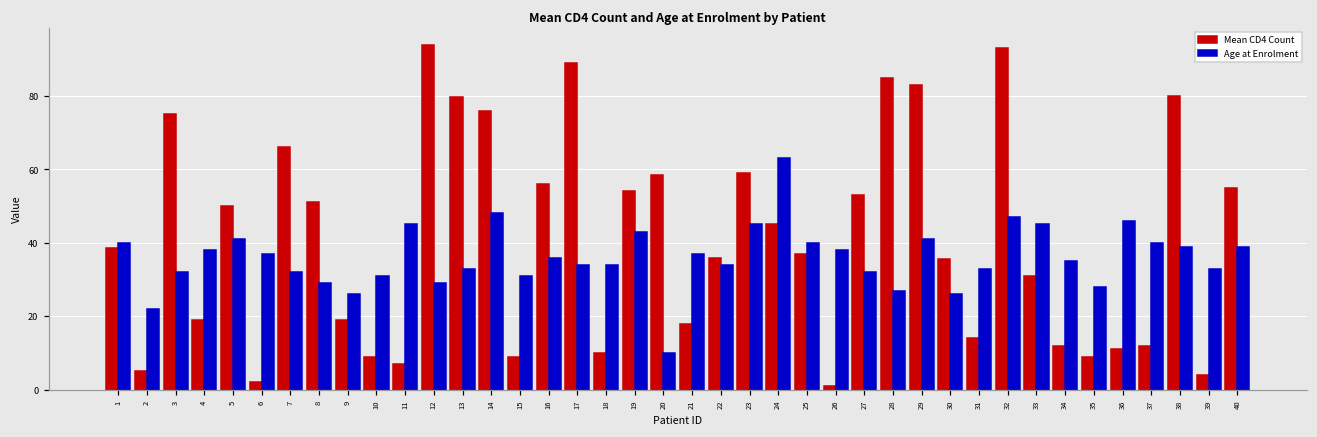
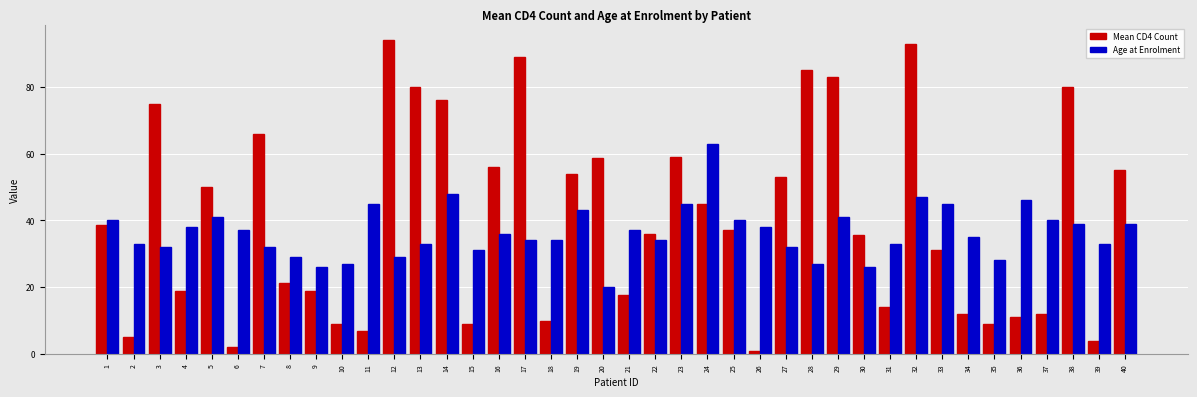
  {
    "Mean CD4 Count": {
      "1": 39,
      "2": 5,
      "3": 75,
      "4": 19,
      "5": 50,
      "6": 2,
      "7": 66,
-     "8": 51,
+     "8": 21,
      "9": 19,
      "10": 9,
      "11": 7,
      "12": 94,
      "13": 80,
      "14": 76,
      "15": 9,
      "16": 56,
      "17": 89,
      "18": 10,
      "19": 54,
      "20": 59,
      "21": 18,
      "22": 36,
      "23": 59,
      "24": 45,
      "25": 37,
      "26": 1,
      "27": 53,
      "28": 85,
      "29": 83,
      "30": 36,
      "31": 14,
      "32": 93,
      "33": 31,
      "34": 12,
      "35": 9,
      "36": 11,
      "37": 12,
      "38": 80,
      "39": 4,
      "40": 55
    },
    "Age at Enrolment": {
      "1": 40,
-     "2": 22,
+     "2": 33,
      "3": 32,
      "4": 38,
      "5": 41,
      "6": 37,
      "7": 32,
      "8": 29,
      "9": 26,
-     "10": 31,
+     "10": 27,
      "11": 45,
      "12": 29,
      "13": 33,
      "14": 48,
      "15": 31,
      "16": 36,
      "17": 34,
      "18": 34,
      "19": 43,
-     "20": 10,
+     "20": 20,
      "21": 37,
      "22": 34,
      "23": 45,
      "24": 63,
      "25": 40,
      "26": 38,
      "27": 32,
      "28": 27,
      "29": 41,
      "30": 26,
      "31": 33,
      "32": 47,
      "33": 45,
      "34": 35,
      "35": 28,
      "36": 46,
      "37": 40,
      "38": 39,
      "39": 33,
      "40": 39
    }
  }
